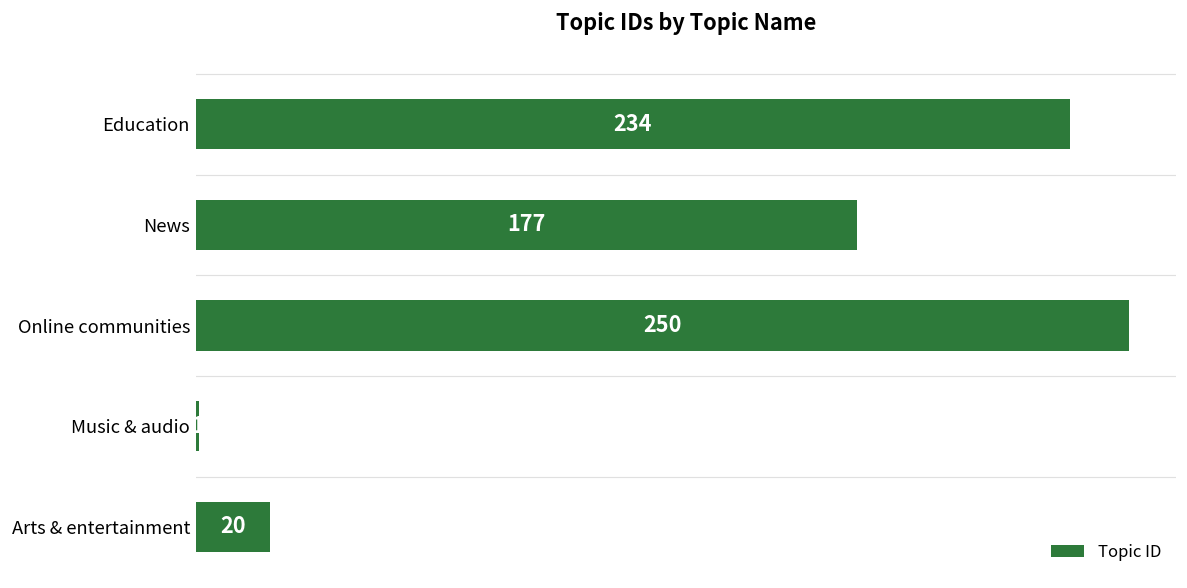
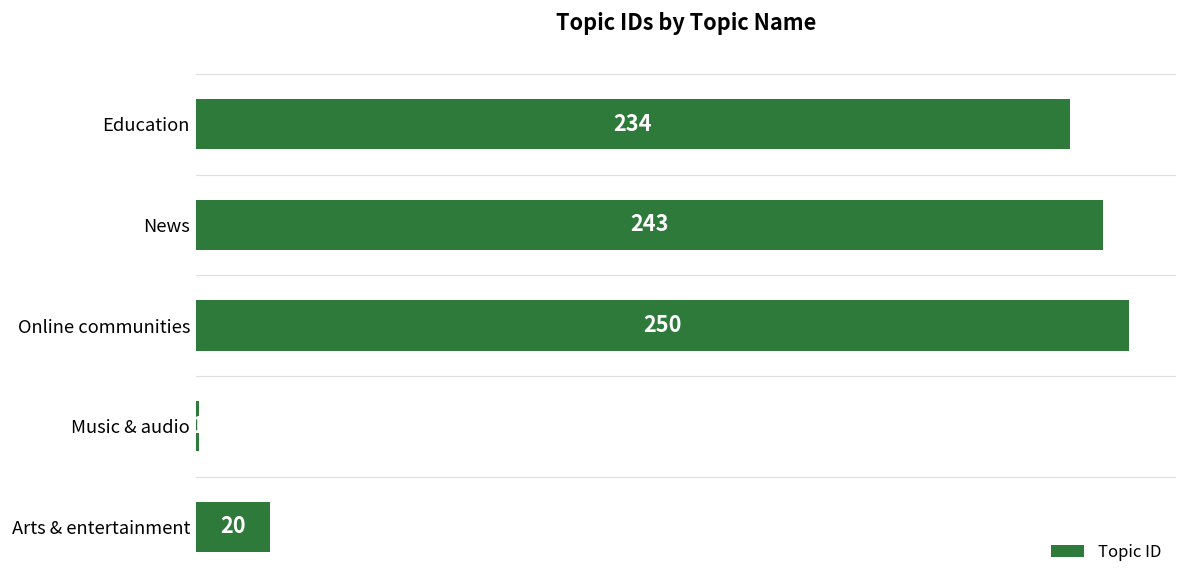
  {
    "Education": 234,
-   "News": 177,
+   "News": 243,
    "Online communities": 250,
    "Arts & entertainment": 20
  }
